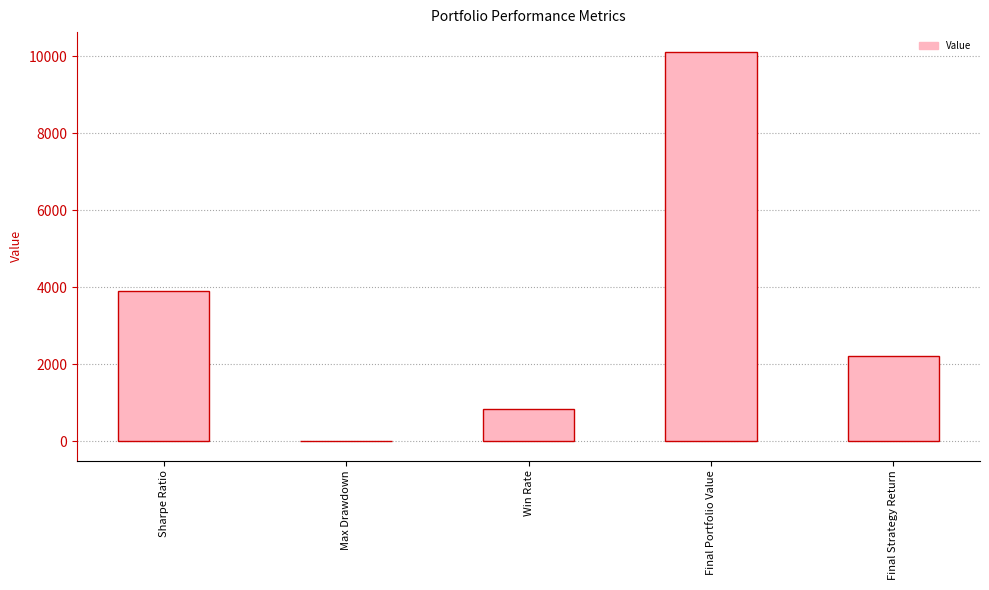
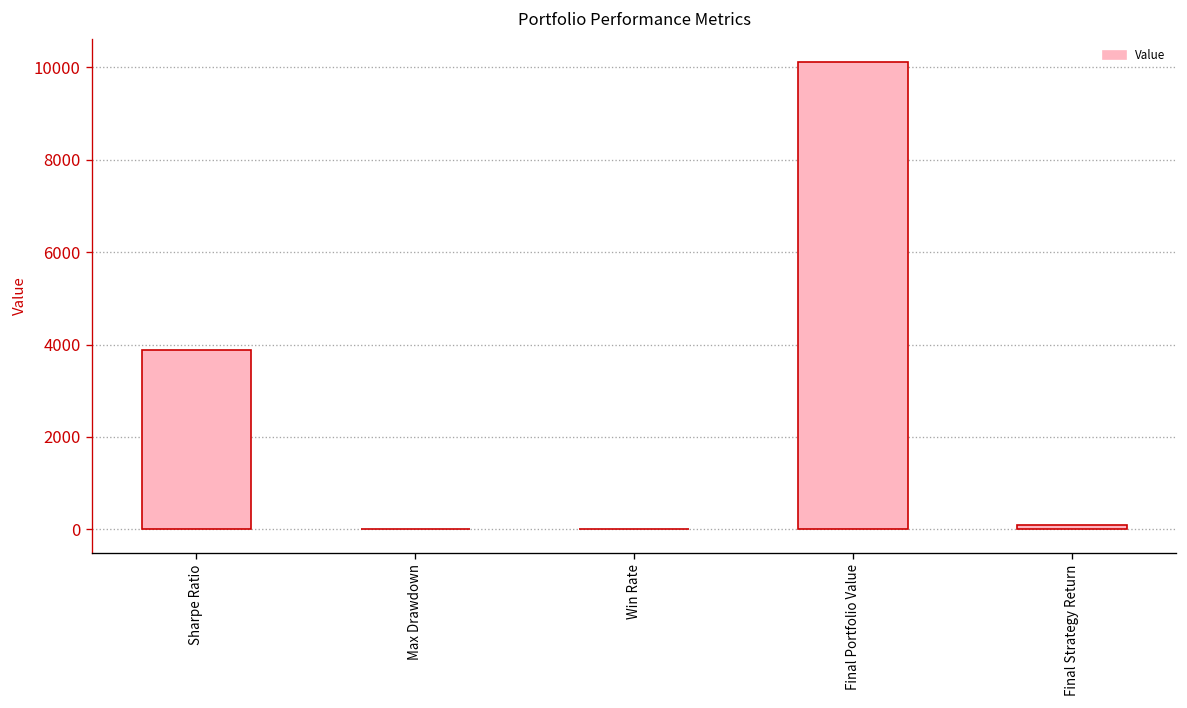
  {
    "Sharpe Ratio": 3900,
-   "Win Rate": 800,
+   "Win Rate": 0,
    "Final Portfolio Value": 10100,
-   "Final Strategy Return": 2200
+   "Final Strategy Return": 100
  }
